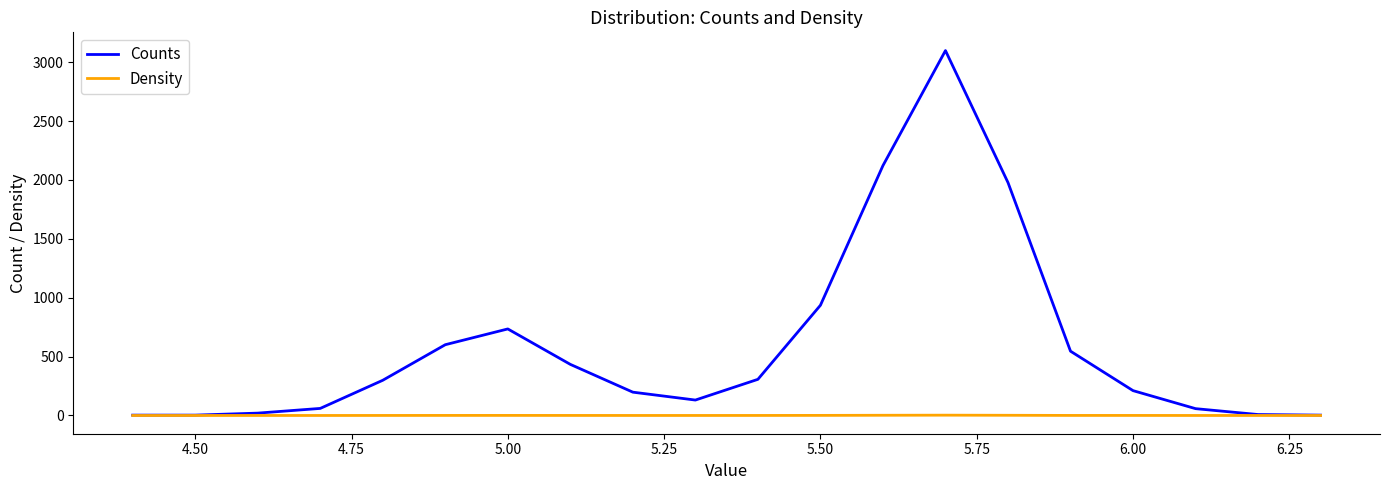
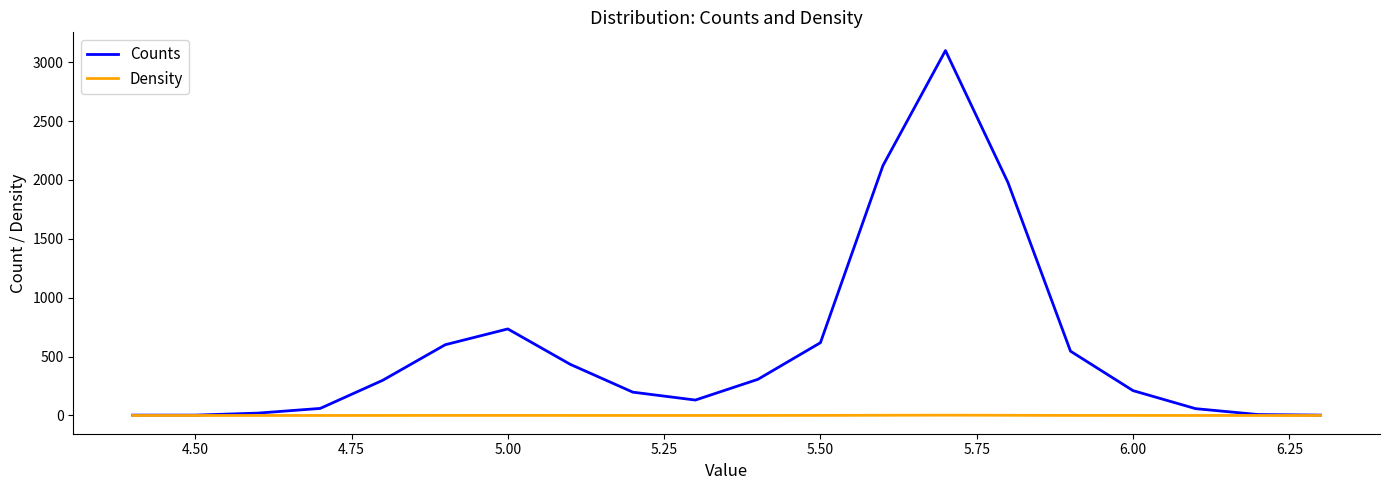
  {
    "Counts": {
      "5.00": 740,
-     "5.50": 940,
+     "5.50": 620,
      "6.00": 210
    },
    "Density": {
      "5.00": 0,
      "5.50": 0,
      "6.00": 0
    }
  }
